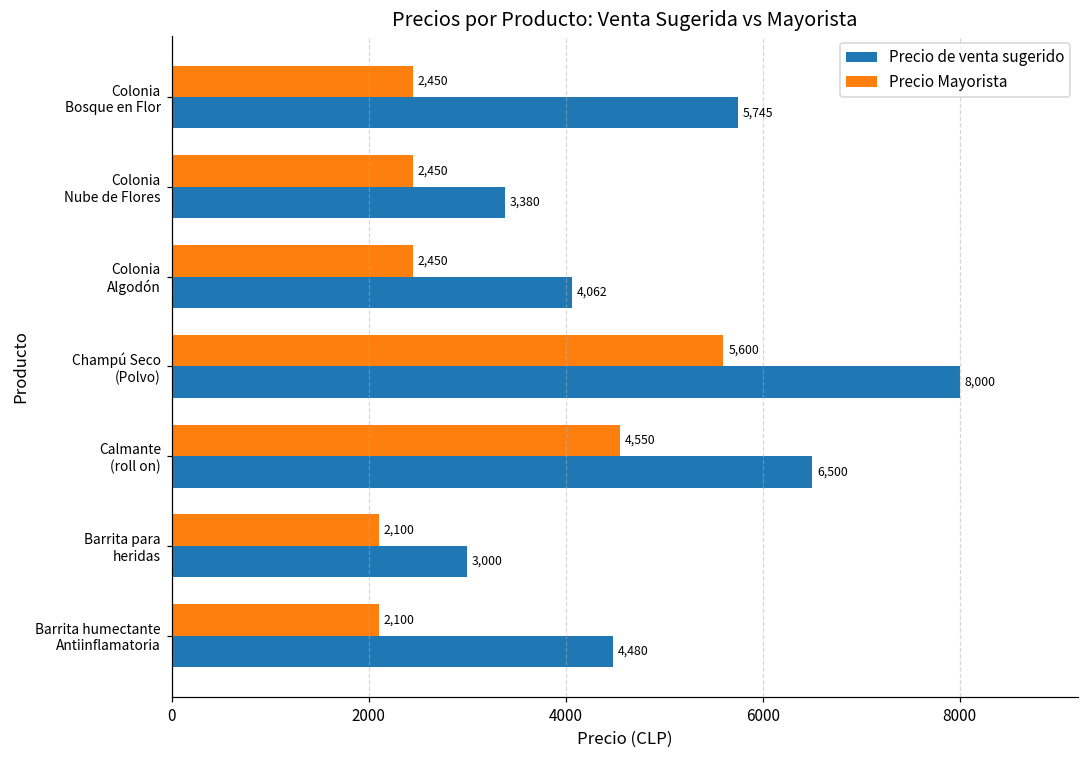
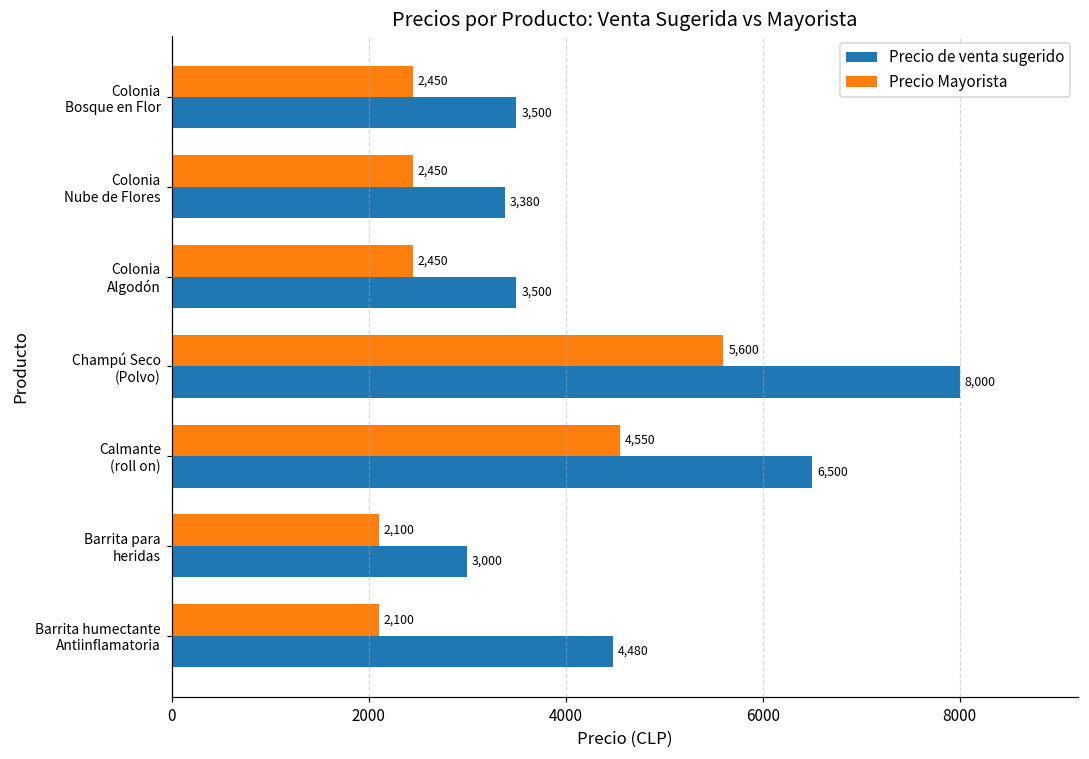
  {
    "Precio de venta sugerido": {
-     "Colonia Bosque en Flor": "5,745",
+     "Colonia Bosque en Flor": "3,500",
      "Colonia Nube de Flores": "3,380",
-     "Colonia Algodón": "4,062",
+     "Colonia Algodón": "3,500",
      "Champú Seco (Polvo)": "8,000",
      "Calmante (roll on)": "6,500",
      "Barrita para heridas": "3,000",
      "Barrita humectante Antiinflamatoria": "4,480"
    },
    "Precio Mayorista": {
      "Colonia Bosque en Flor": "2,450",
      "Colonia Nube de Flores": "2,450",
      "Colonia Algodón": "2,450",
      "Champú Seco (Polvo)": "5,600",
      "Calmante (roll on)": "4,550",
      "Barrita para heridas": "2,100",
      "Barrita humectante Antiinflamatoria": "2,100"
    }
  }
